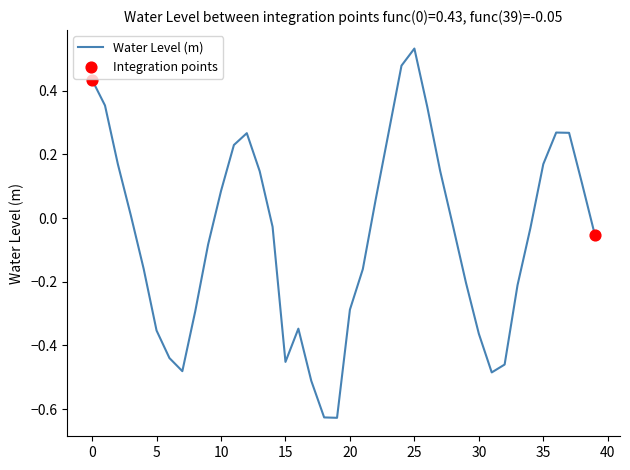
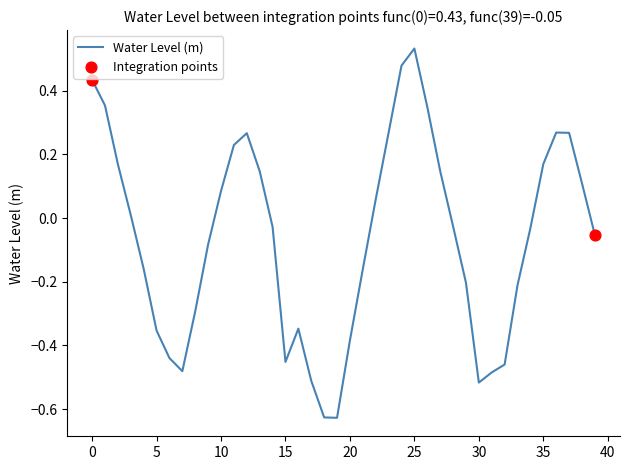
  {
    "Water Level (m)": {
      "5": -0.35,
      "10": 0.09,
      "15": -0.45,
-     "20": -0.29,
+     "20": -0.38,
      "25": 0.53,
-     "30": -0.36,
+     "30": -0.52,
      "35": 0.17
    }
  }
